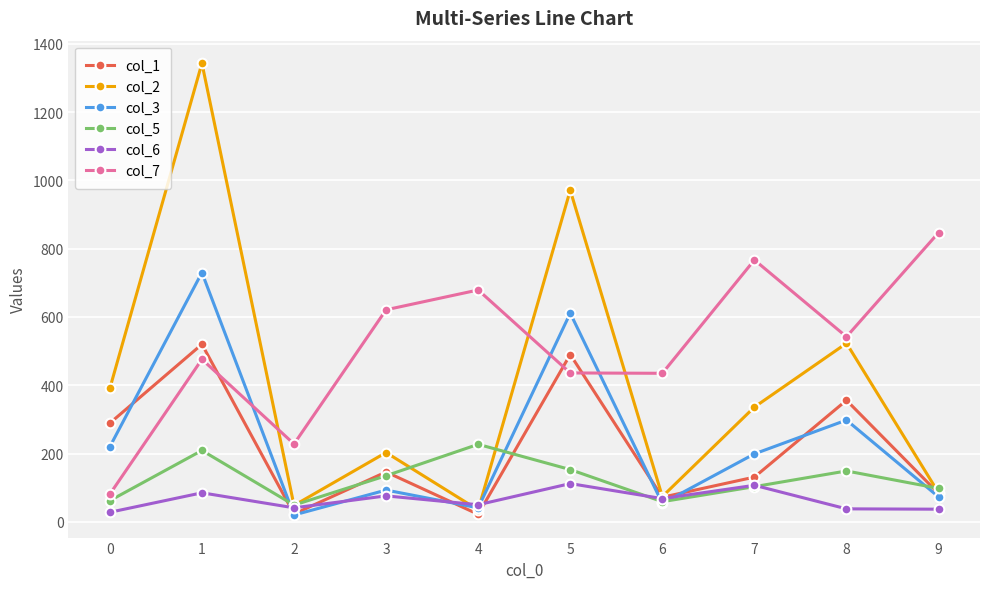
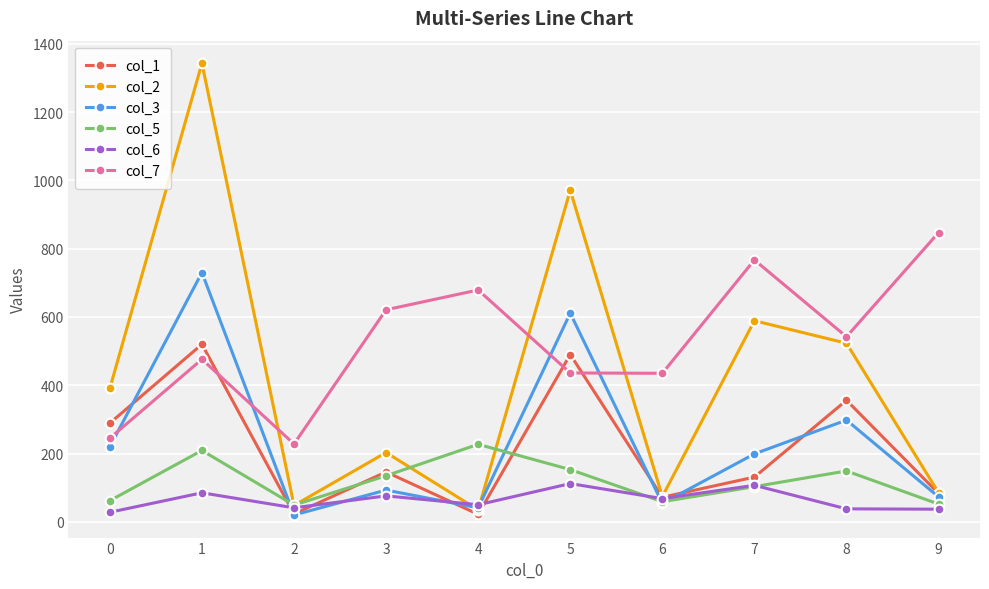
  {
    "col_1": {
      "0": 290,
      "1": 520,
      "3": 150,
      "4": 20,
      "5": 490,
      "7": 130,
      "8": 360
    },
    "col_2": {
      "0": 390,
      "1": 1340,
      "3": 200,
      "5": 970,
-     "7": 340,
+     "7": 590,
      "8": 520
    },
    "col_3": {
      "0": 220,
      "1": 730,
      "3": 90,
      "5": 610,
      "7": 200,
      "8": 300,
      "9": 70
    },
    "col_5": {
      "0": 60,
      "1": 210,
      "3": 140,
      "4": 230,
      "5": 150,
      "8": 150,
-     "9": 100
+     "9": 50
    },
    "col_6": {
      "0": 30,
      "1": 90,
      "3": 80,
      "4": 50,
      "5": 110,
      "8": 40,
      "9": 40
    },
    "col_7": {
-     "0": 80,
+     "0": 250,
      "1": 480,
      "2": 230,
      "3": 620,
      "4": 680,
      "5": 440,
      "6": 440,
      "7": 770,
      "8": 540,
      "9": 850
    }
  }
